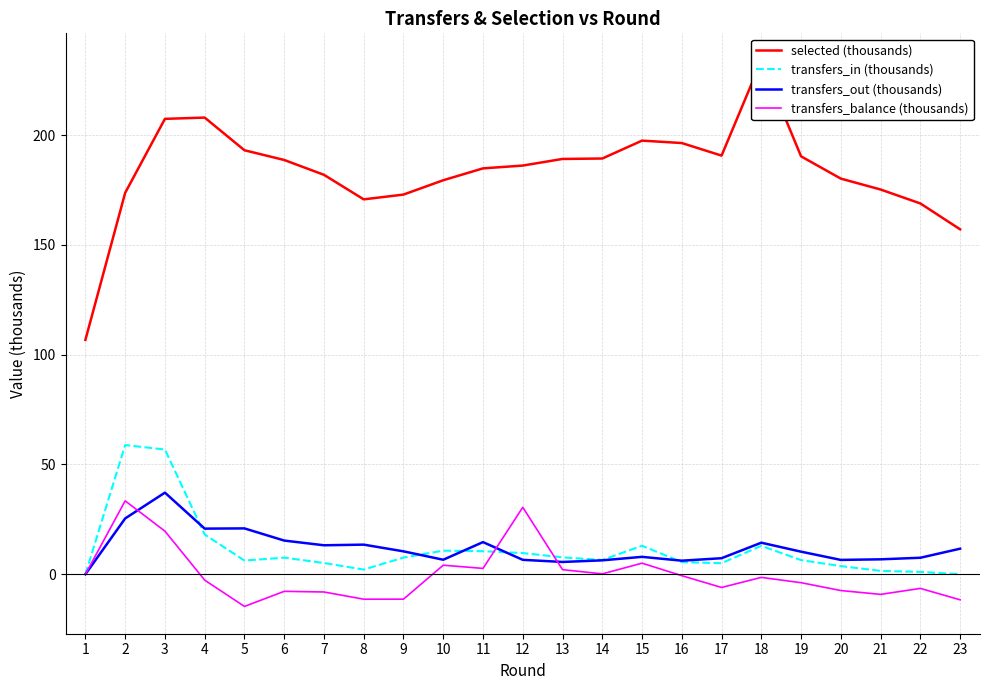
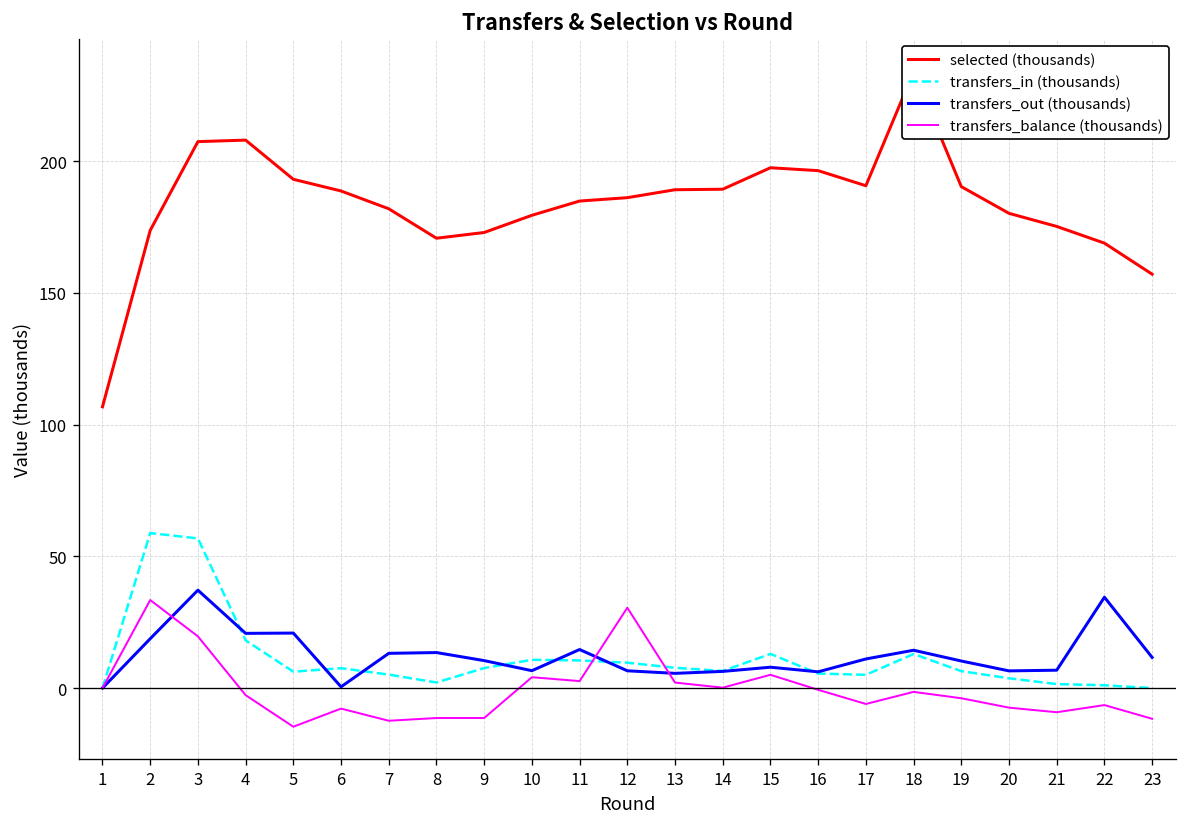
  {
    "selected (thousands)": {
      "1": 107,
      "2": 174,
      "3": 207,
      "4": 208,
      "5": 193,
      "6": 189,
      "7": 182,
      "8": 171,
      "9": 173,
      "10": 179,
      "11": 185,
      "12": 186,
      "13": 189,
      "14": 189,
      "15": 198,
      "16": 196,
      "17": 191,
      "19": 190,
      "20": 180,
      "21": 175,
      "22": 169,
      "23": 157
    },
    "transfers_in (thousands)": {
      "2": 59,
      "3": 57,
      "4": 18,
      "5": 6,
      "6": 8,
      "7": 5,
      "8": 2,
      "9": 8,
      "10": 11,
      "11": 11,
      "12": 10,
      "13": 8,
      "15": 13,
      "17": 5,
      "18": 13,
      "19": 6,
      "20": 4,
      "21": 2,
      "22": 1,
      "23": 0
    },
    "transfers_out (thousands)": {
-     "2": 25,
+     "2": 19,
      "3": 37,
      "4": 21,
      "5": 21,
-     "6": 15,
+     "6": 0,
      "7": 13,
      "8": 13,
      "9": 10,
      "10": 7,
      "11": 15,
      "12": 7,
      "13": 6,
      "15": 8,
-     "17": 7,
+     "17": 11,
      "18": 14,
      "19": 10,
      "20": 7,
      "21": 7,
-     "22": 8,
+     "22": 35,
      "23": 12
    },
    "transfers_balance (thousands)": {
      "2": 33,
      "3": 20,
      "4": -3,
      "5": -15,
      "6": -8,
-     "7": -8,
+     "7": -12,
      "8": -11,
      "9": -11,
      "10": 4,
      "11": 3,
      "12": 31,
      "13": 2,
      "14": 0,
      "15": 5,
      "16": -1,
      "17": -6,
      "18": -1,
      "19": -4,
      "20": -7,
      "21": -9,
      "22": -6,
      "23": -12
    }
  }
